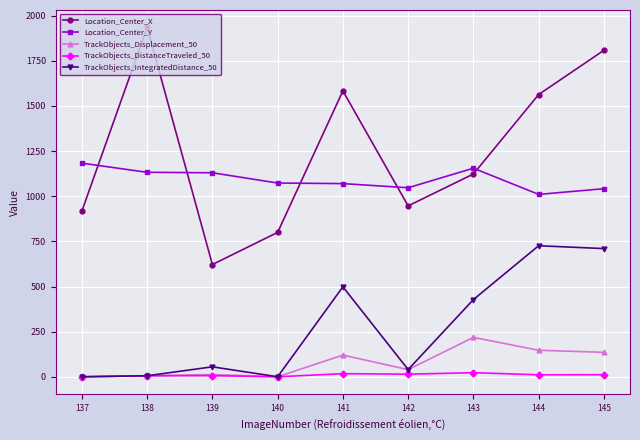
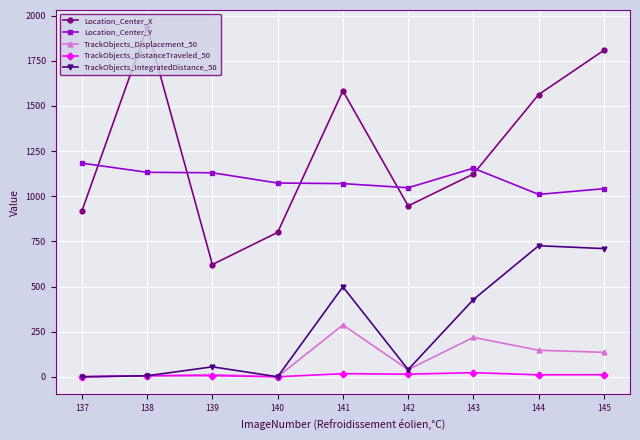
  {
    "Location_Center_Y": {
      "137": 1180,
      "138": 1130,
      "139": 1130,
      "140": 1070,
      "141": 1070,
      "142": 1050,
      "143": 1160,
      "144": 1010,
      "145": 1040
    },
    "TrackObjects_Displacement_50": {
-     "141": 120,
+     "141": 290,
      "143": 220,
      "144": 150,
      "145": 140
    },
    "TrackObjects_DistanceTraveled_50": {
      "141": 20,
      "142": 10,
      "143": 20,
      "144": 10,
      "145": 10
    }
  }
